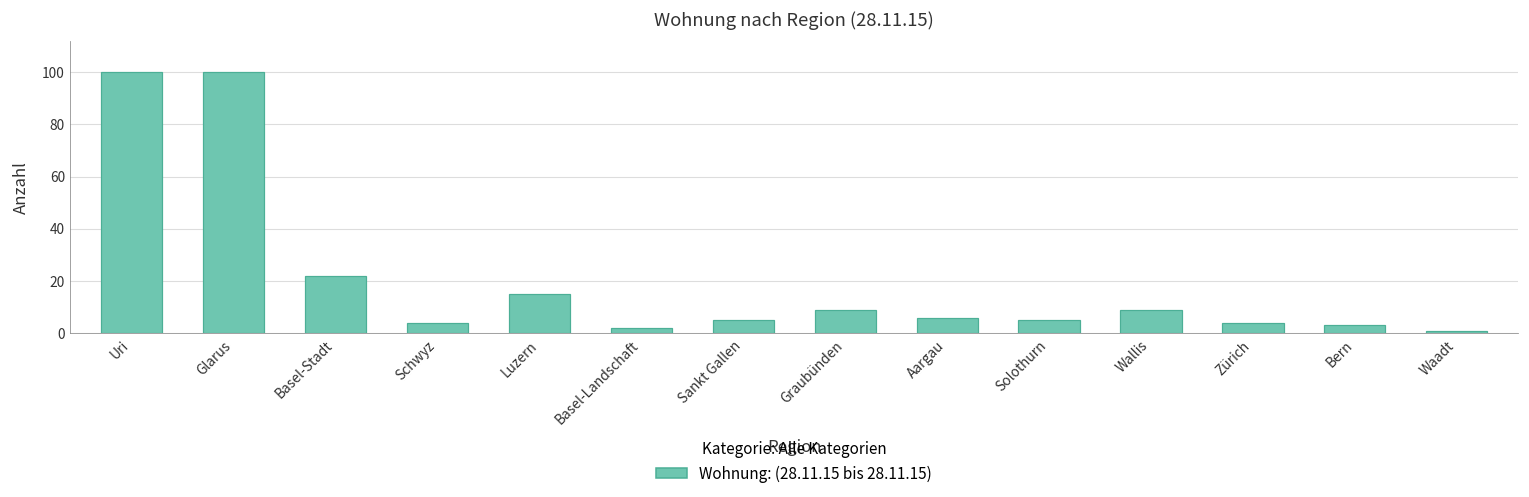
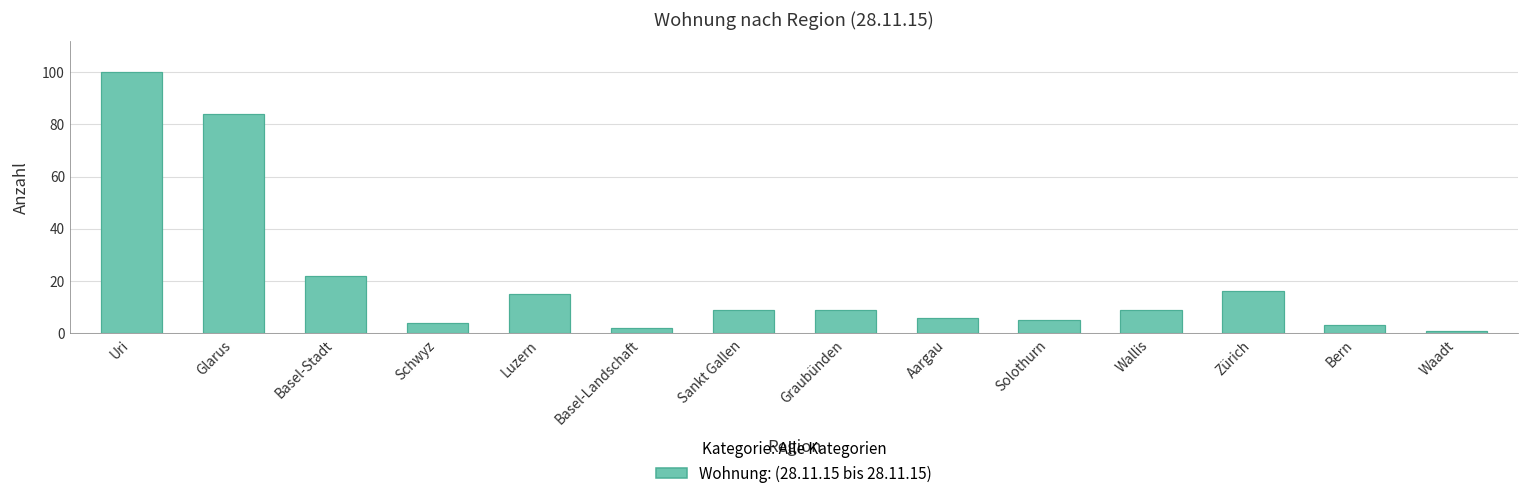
  {
    "Uri": 100,
-   "Glarus": 100,
+   "Glarus": 84,
    "Basel-Stadt": 22,
    "Schwyz": 4,
    "Luzern": 15,
    "Basel-Landschaft": 2,
-   "Sankt Gallen": 5,
+   "Sankt Gallen": 9,
    "Graubünden": 9,
    "Aargau": 6,
    "Solothurn": 5,
    "Wallis": 9,
-   "Zürich": 4,
+   "Zürich": 16,
    "Bern": 3
  }
